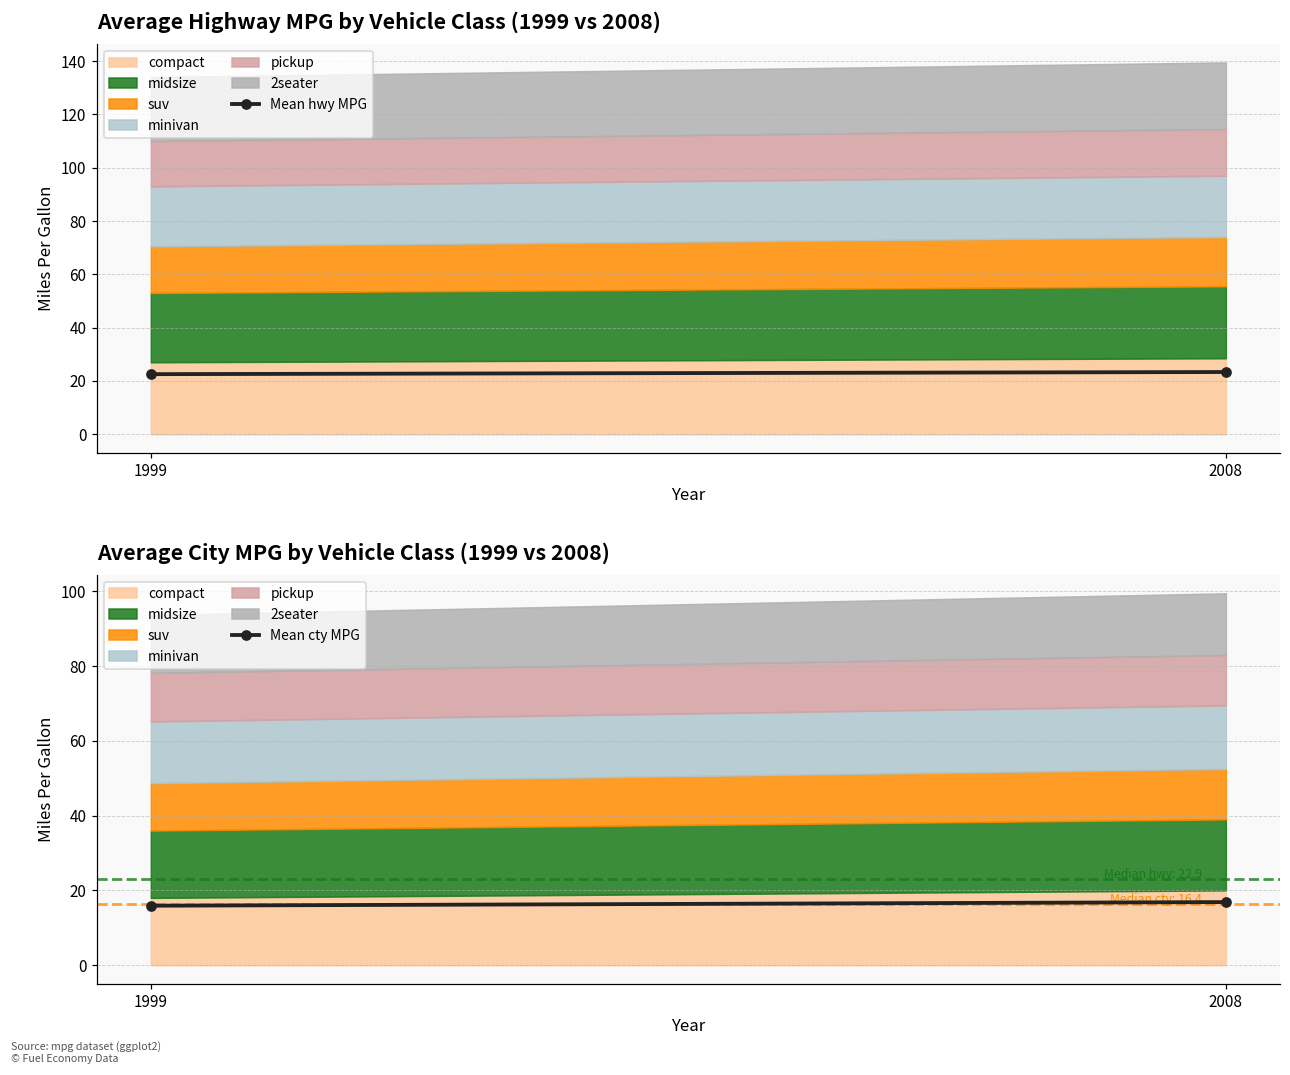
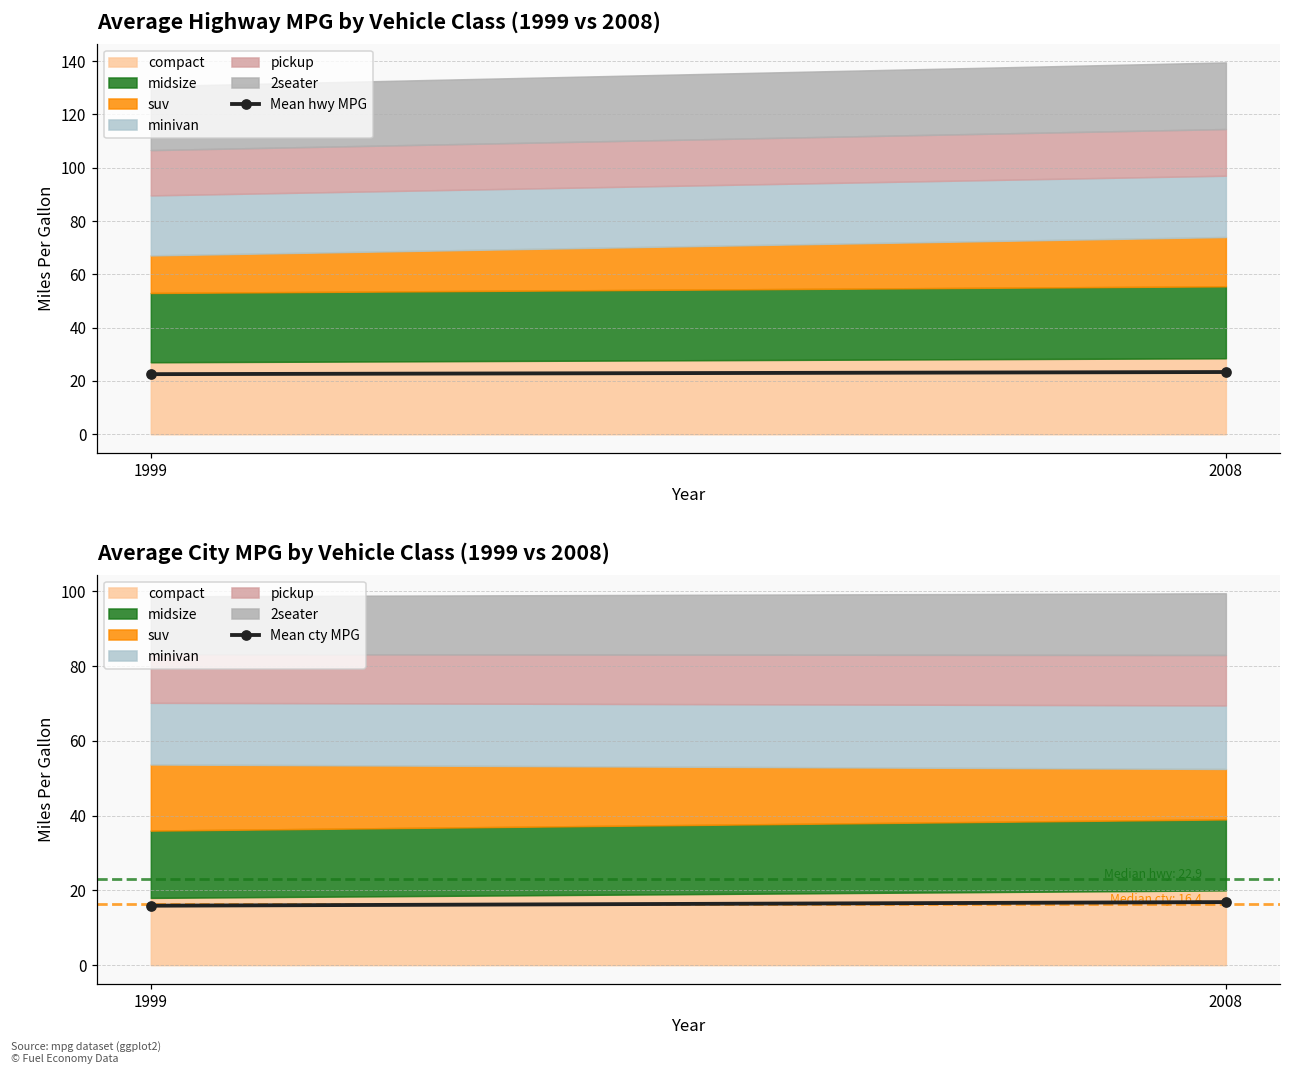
  {
    "Average Highway MPG by Vehicle Class (1999 vs 2008)": {
      "Mean hwy MPG": {
        "1999": 23,
        "2008": 23
      },
      "midsize": {
        "1999": 26,
        "2008": 27
      },
      "suv": {
-       "1999": 18,
+       "1999": 14,
        "2008": 19
      }
    },
    "Average City MPG by Vehicle Class (1999 vs 2008)": {
      "Mean cty MPG": {
        "1999": 16
      },
      "midsize": {
        "1999": 18,
        "2008": 19
      },
      "suv": {
-       "1999": 13,
+       "1999": 18,
        "2008": 14
      }
    }
  }
